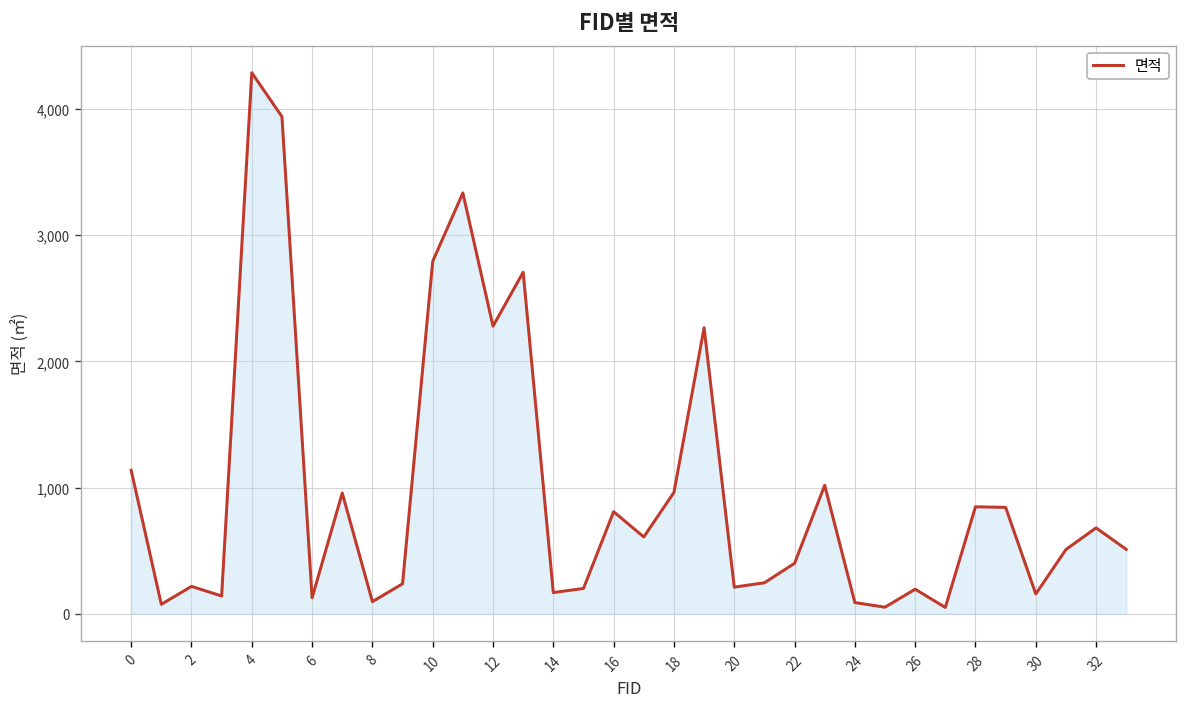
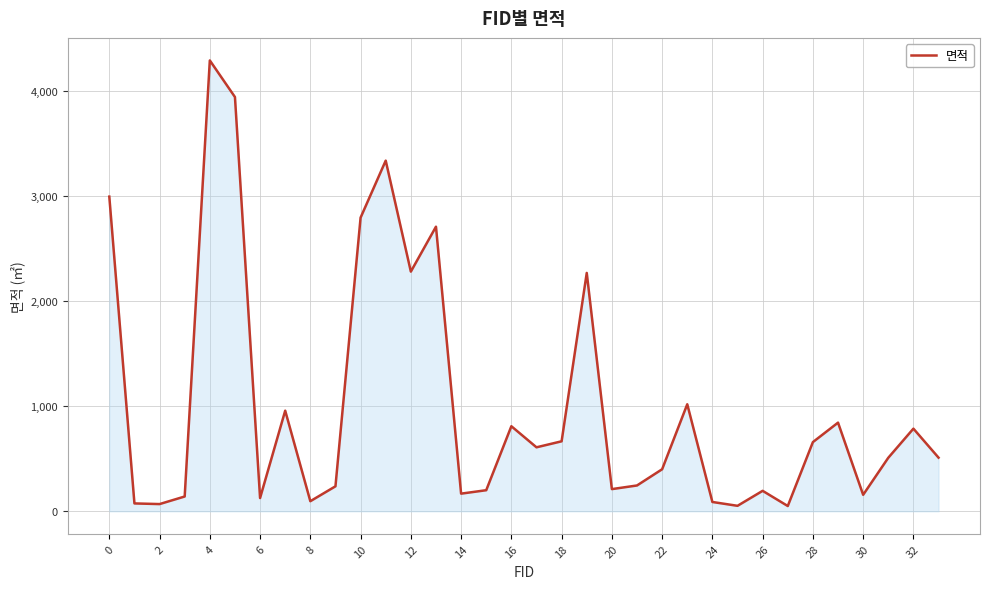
  {
-   "0": "1,140",
-   "2": "220",
+   "0": "2,990",
+   "2": "70",
    "4": "4,290",
    "6": "130",
    "8": "100",
    "10": "2,790",
    "12": "2,280",
    "14": "170",
    "16": "810",
-   "18": "960",
+   "18": "670",
    "20": "210",
    "22": "400",
    "24": "90",
    "26": "190",
-   "28": "850",
+   "28": "660",
    "30": "160",
-   "32": "680"
+   "32": "790"
  }
